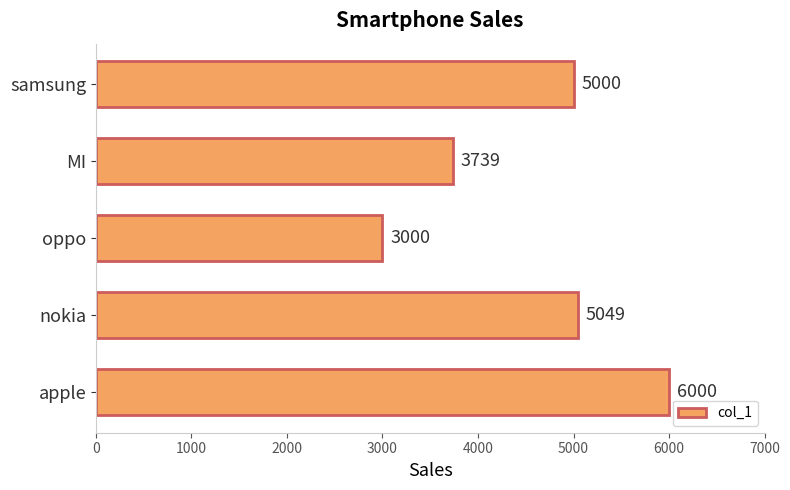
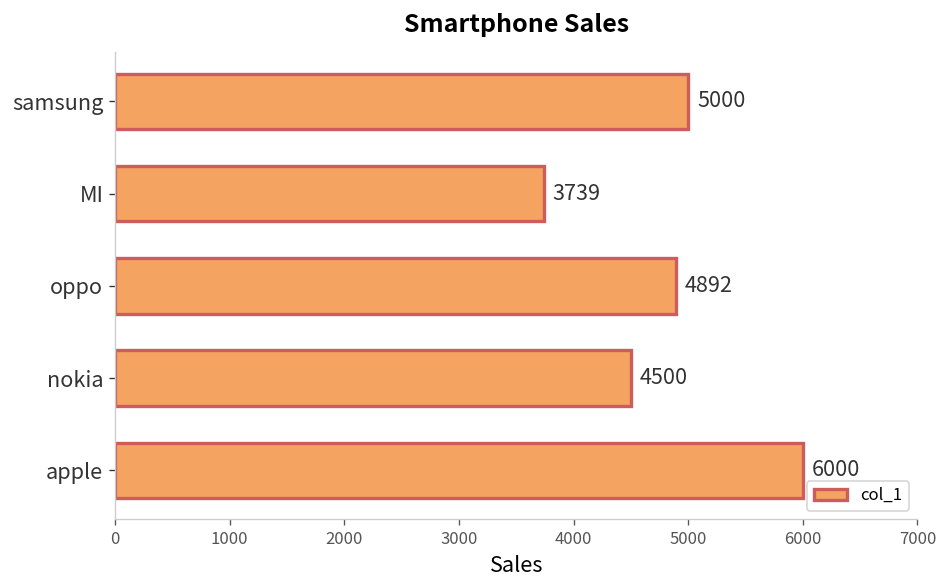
  {
    "samsung": 5000,
    "MI": 3739,
-   "oppo": 3000,
-   "nokia": 5049
+   "oppo": 4892,
+   "nokia": 4500
  }
